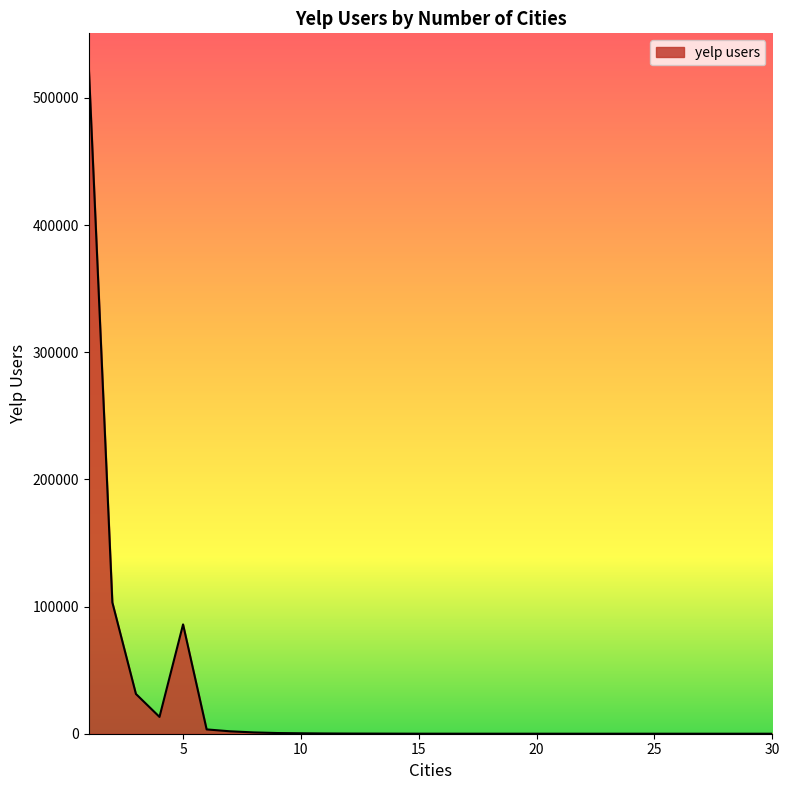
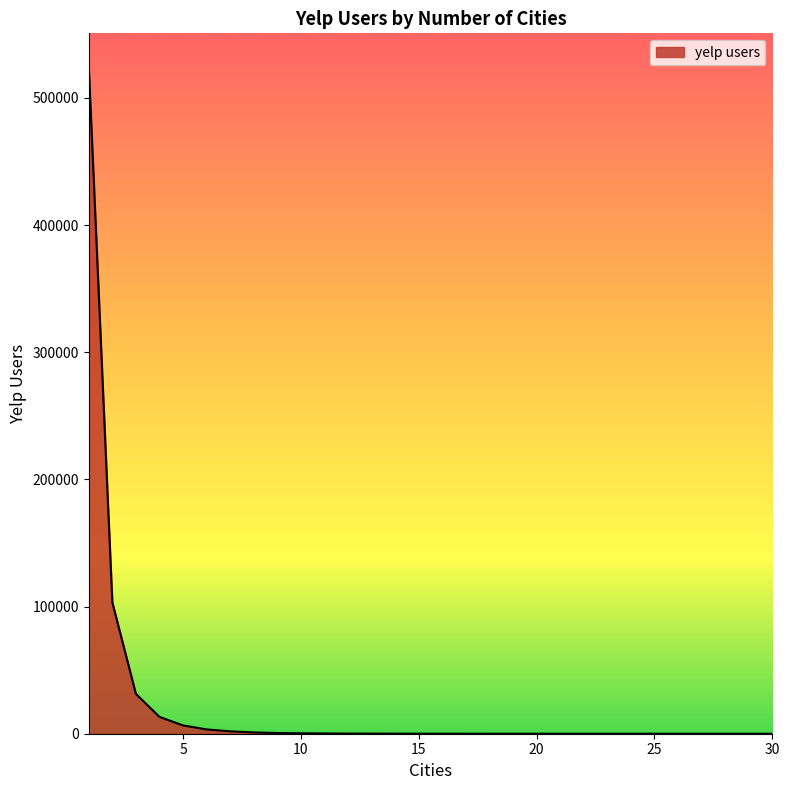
  {
-   "5": 86000,
+   "5": 7000,
    "10": 0,
    "15": 0,
    "20": 0,
    "25": 0,
    "30": 0
  }
